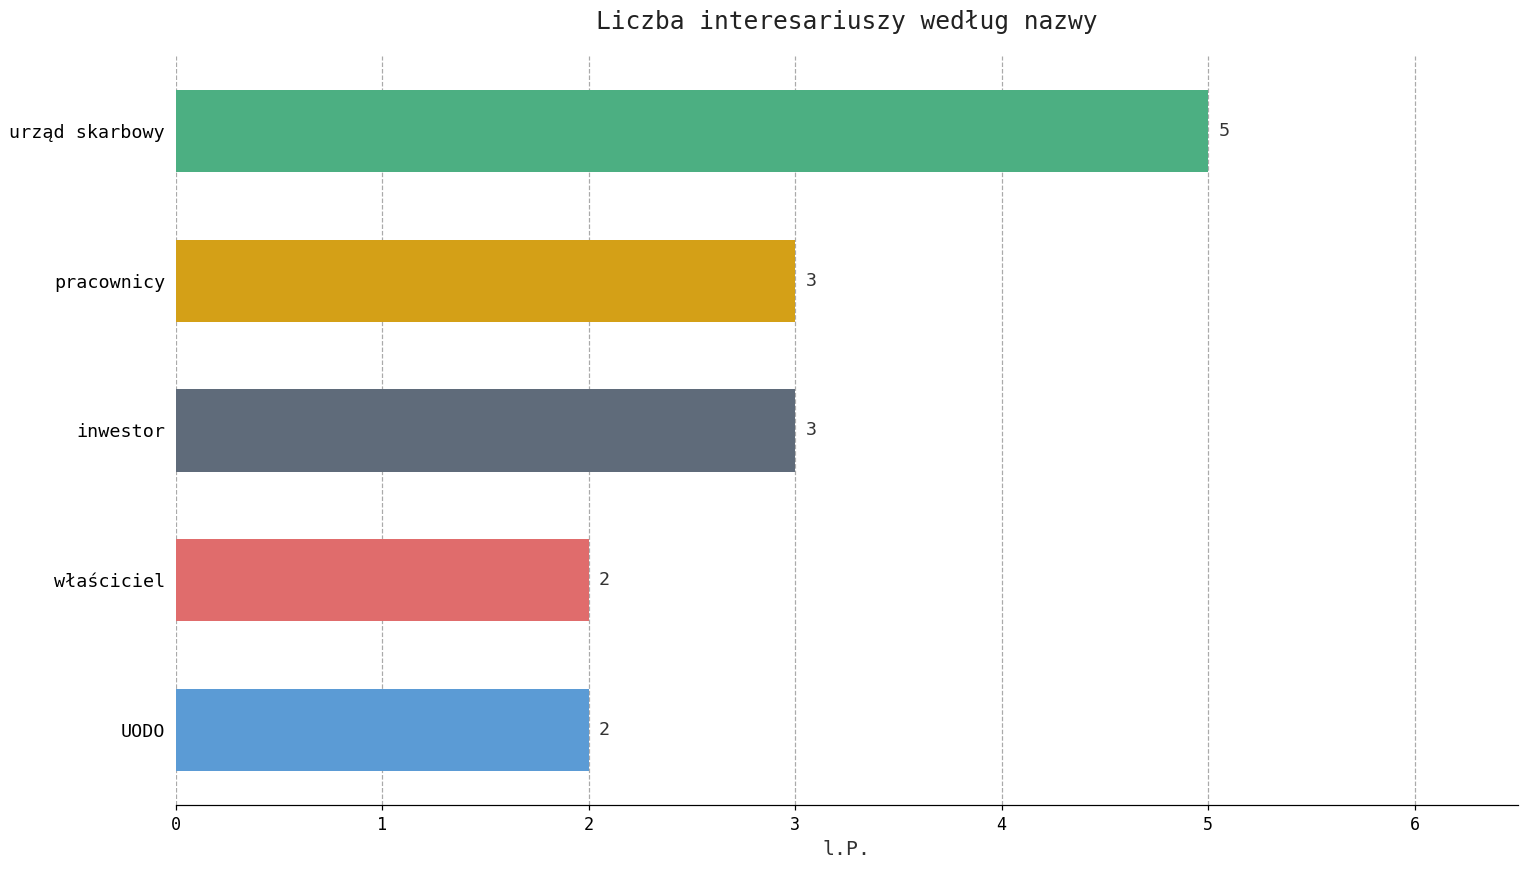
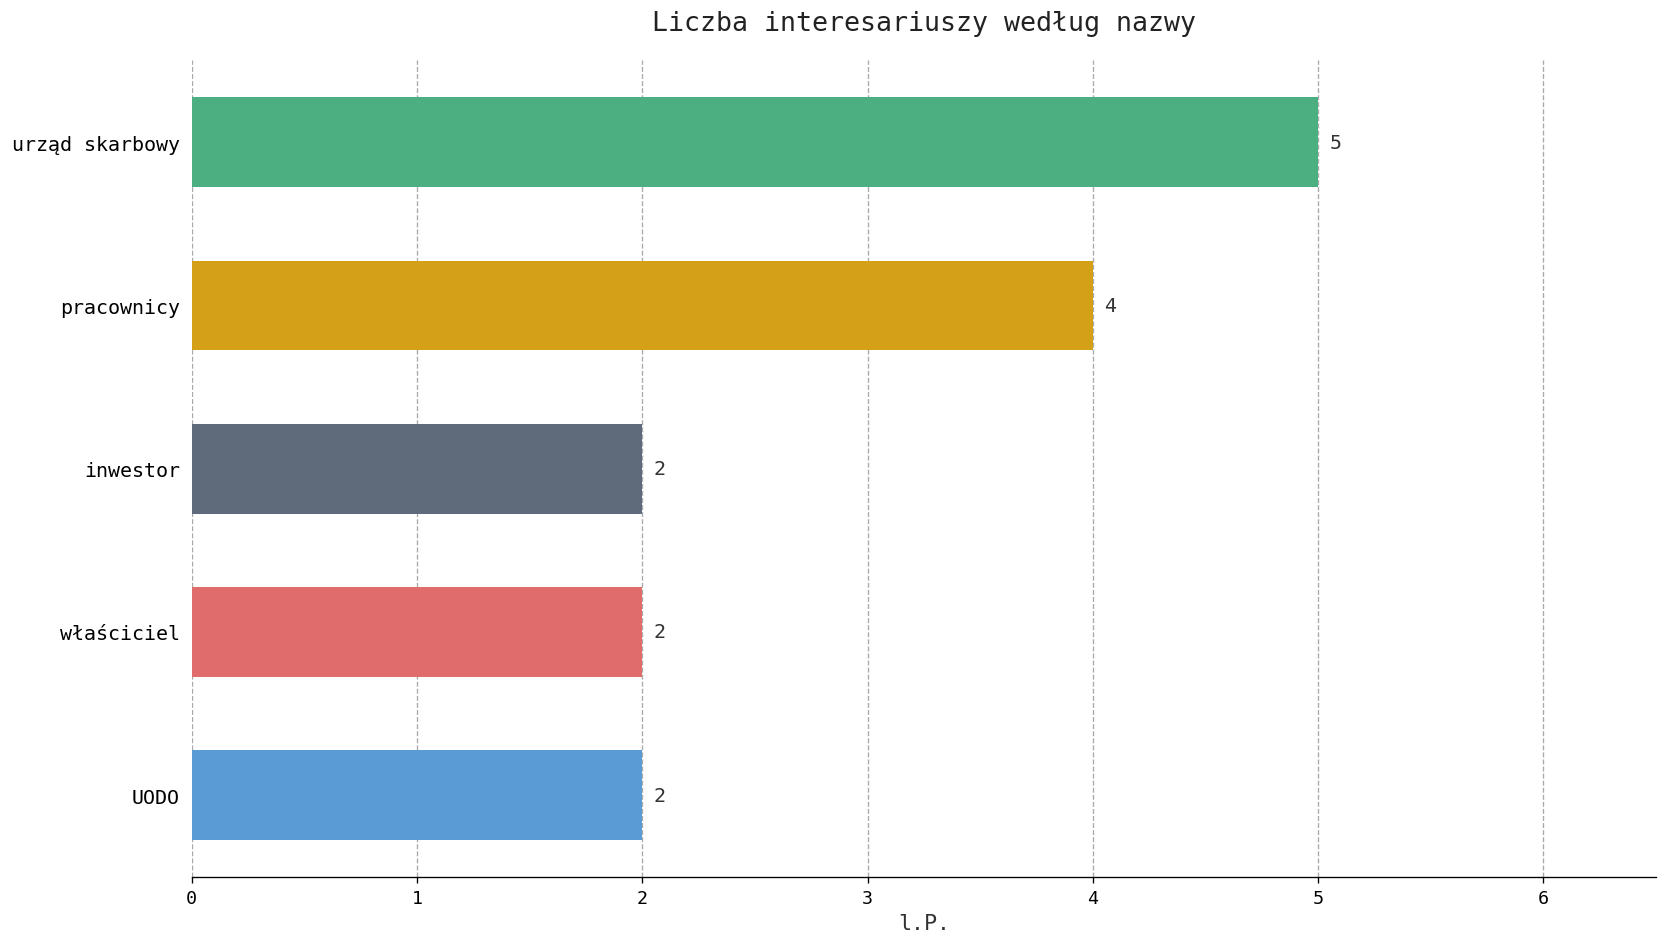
  {
    "urząd skarbowy": 5,
-   "pracownicy": 3,
-   "inwestor": 3,
+   "pracownicy": 4,
+   "inwestor": 2,
    "właściciel": 2,
    "UODO": 2
  }
